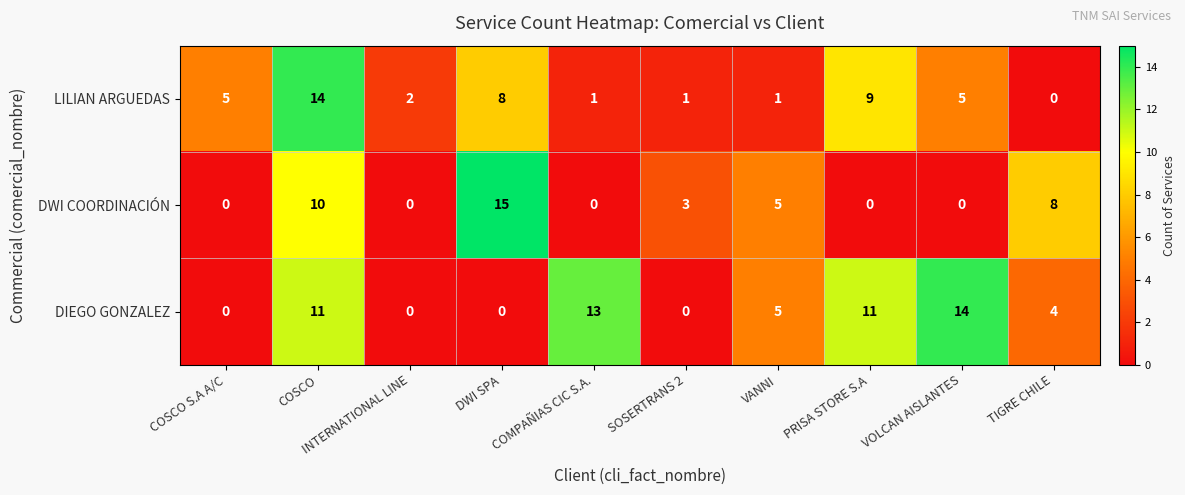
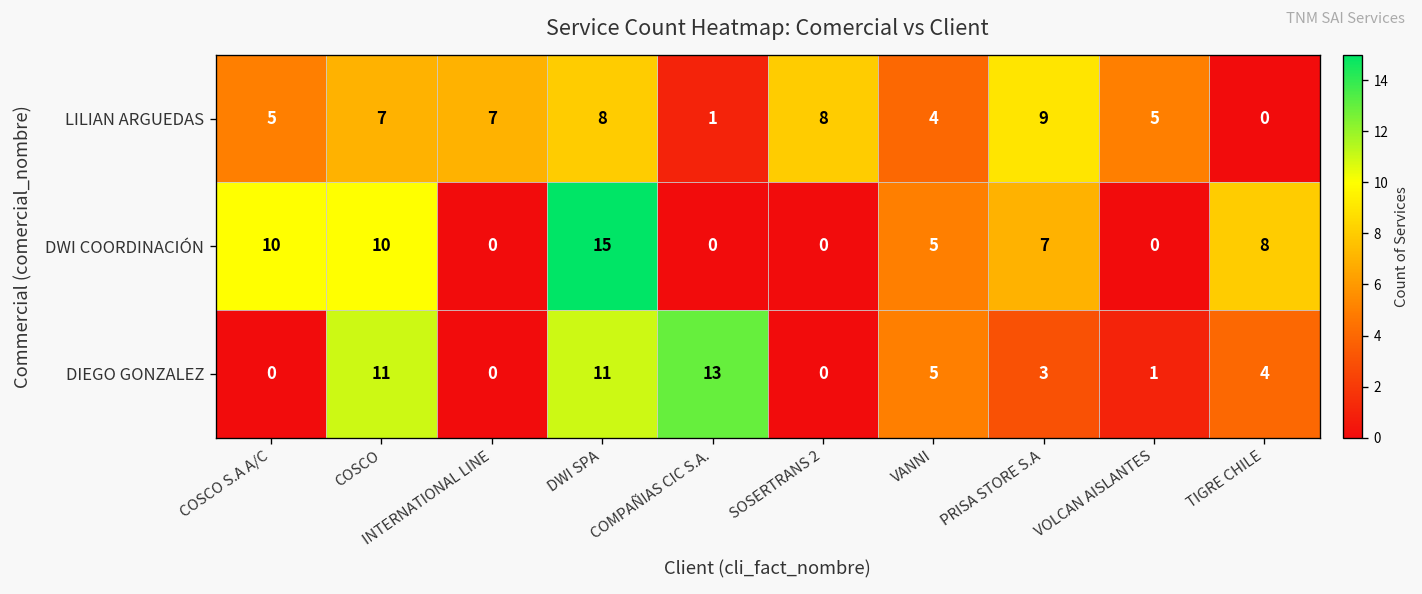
  {
    "LILIAN ARGUEDAS": {
      "COSCO S.A A/C": 5,
-     "COSCO": 14,
-     "INTERNATIONAL LINE": 2,
+     "COSCO": 7,
+     "INTERNATIONAL LINE": 7,
      "DWI SPA": 8,
      "COMPAÑIAS CIC S.A.": 1,
-     "SOSERTRANS 2": 1,
-     "VANNI": 1,
+     "SOSERTRANS 2": 8,
+     "VANNI": 4,
      "PRISA STORE S.A": 9,
      "VOLCAN AISLANTES": 5,
      "TIGRE CHILE": 0
    },
    "DWI COORDINACIÓN": {
-     "COSCO S.A A/C": 0,
+     "COSCO S.A A/C": 10,
      "COSCO": 10,
      "INTERNATIONAL LINE": 0,
      "DWI SPA": 15,
      "COMPAÑIAS CIC S.A.": 0,
-     "SOSERTRANS 2": 3,
+     "SOSERTRANS 2": 0,
      "VANNI": 5,
-     "PRISA STORE S.A": 0,
+     "PRISA STORE S.A": 7,
      "VOLCAN AISLANTES": 0,
      "TIGRE CHILE": 8
    },
    "DIEGO GONZALEZ": {
      "COSCO S.A A/C": 0,
      "COSCO": 11,
      "INTERNATIONAL LINE": 0,
-     "DWI SPA": 0,
+     "DWI SPA": 11,
      "COMPAÑIAS CIC S.A.": 13,
      "SOSERTRANS 2": 0,
      "VANNI": 5,
-     "PRISA STORE S.A": 11,
-     "VOLCAN AISLANTES": 14,
+     "PRISA STORE S.A": 3,
+     "VOLCAN AISLANTES": 1,
      "TIGRE CHILE": 4
    }
  }
